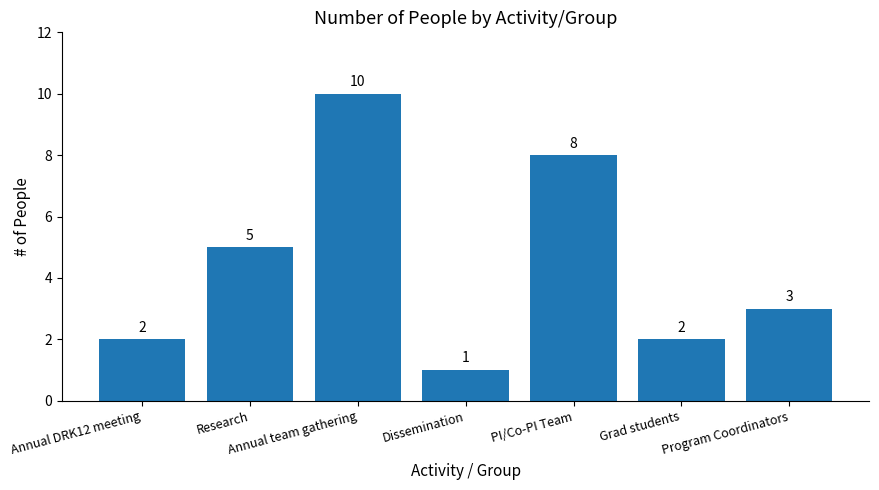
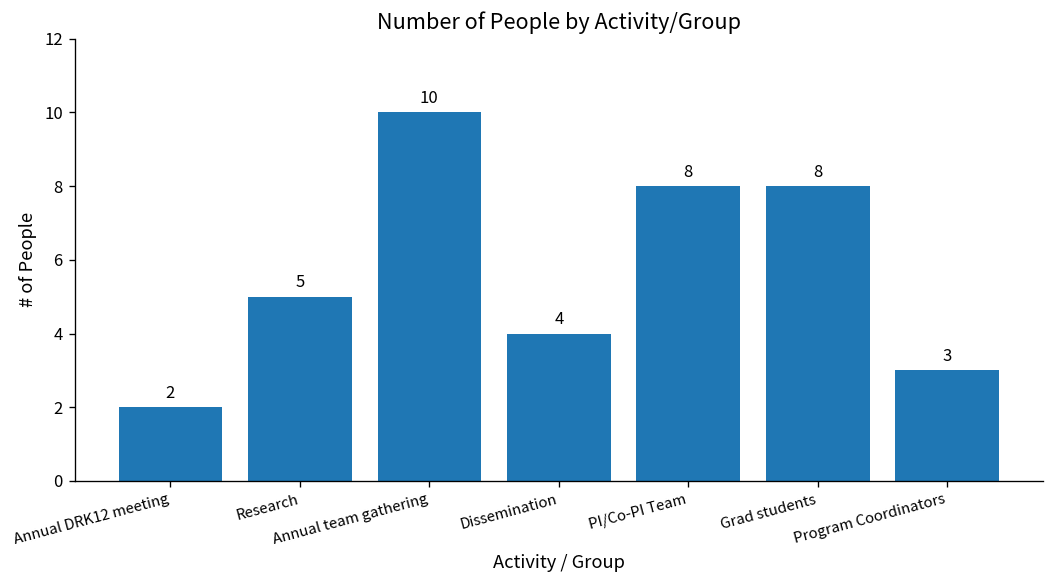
  {
    "Annual DRK12 meeting": 2,
    "Research": 5,
    "Annual team gathering": 10,
-   "Dissemination": 1,
+   "Dissemination": 4,
    "PI/Co-PI Team": 8,
-   "Grad students": 2,
+   "Grad students": 8,
    "Program Coordinators": 3
  }
